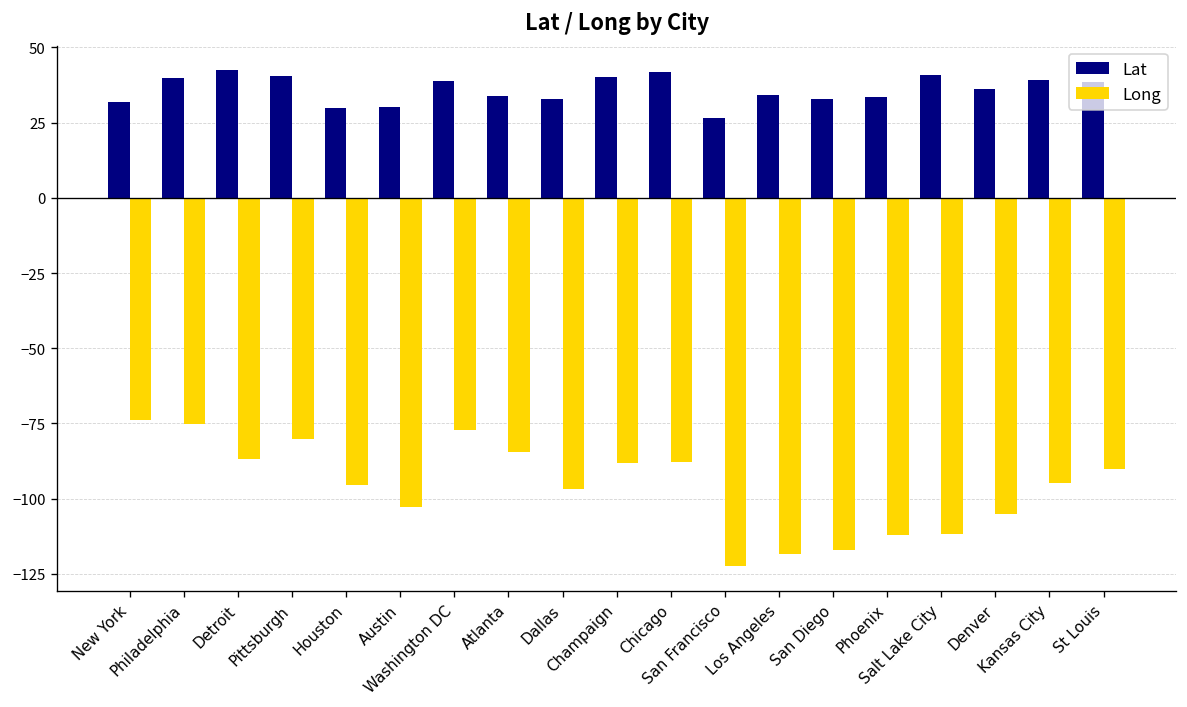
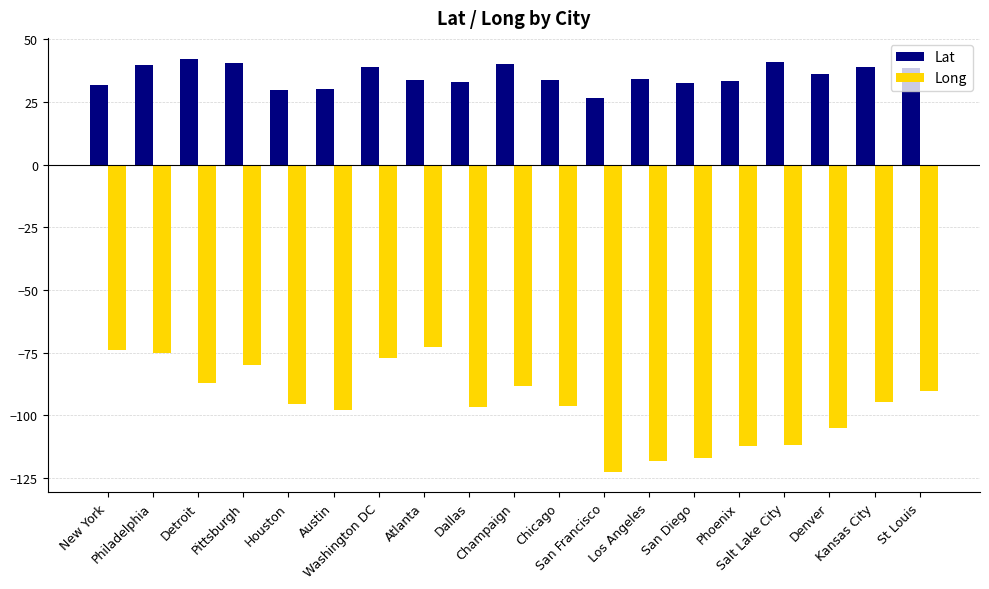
  {
    "Lat": {
      "New York": 32,
      "Philadelphia": 40,
      "Detroit": 42,
      "Pittsburgh": 40,
      "Houston": 30,
      "Austin": 30,
      "Washington DC": 39,
      "Atlanta": 34,
      "Dallas": 33,
      "Champaign": 40,
-     "Chicago": 42,
+     "Chicago": 34,
      "San Francisco": 27,
      "Los Angeles": 34,
      "San Diego": 33,
      "Phoenix": 33,
      "Salt Lake City": 41,
      "Denver": 36,
      "Kansas City": 39
    },
    "Long": {
      "New York": -74,
      "Philadelphia": -75,
      "Detroit": -87,
      "Pittsburgh": -80,
      "Houston": -95,
-     "Austin": -103,
+     "Austin": -98,
      "Washington DC": -77,
-     "Atlanta": -84,
+     "Atlanta": -73,
      "Dallas": -97,
      "Champaign": -88,
-     "Chicago": -88,
+     "Chicago": -96,
      "San Francisco": -122,
      "Los Angeles": -118,
      "San Diego": -117,
      "Phoenix": -112,
      "Salt Lake City": -112,
      "Denver": -105,
      "Kansas City": -95,
      "St Louis": -90
    }
  }
